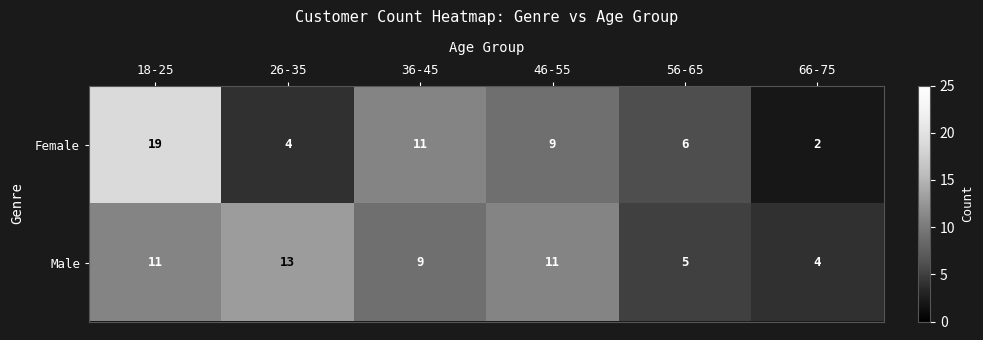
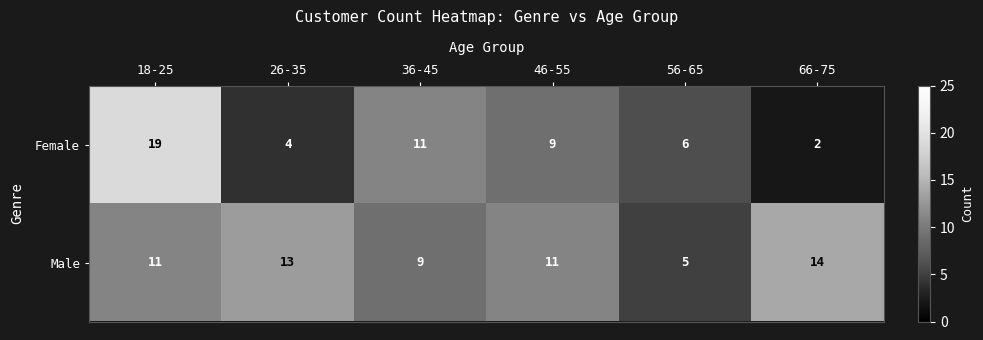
  {
    "Female": {
      "18-25": 19,
      "26-35": 4,
      "36-45": 11,
      "46-55": 9,
      "56-65": 6,
      "66-75": 2
    },
    "Male": {
      "18-25": 11,
      "26-35": 13,
      "36-45": 9,
      "46-55": 11,
      "56-65": 5,
-     "66-75": 4
+     "66-75": 14
    }
  }
